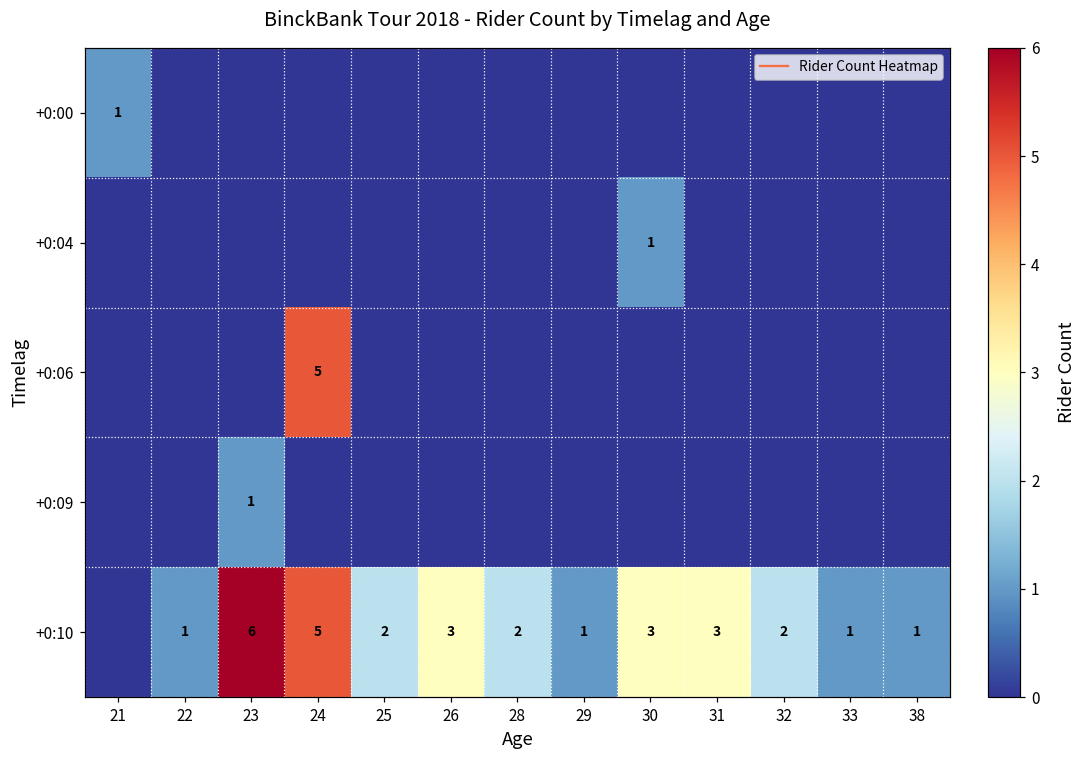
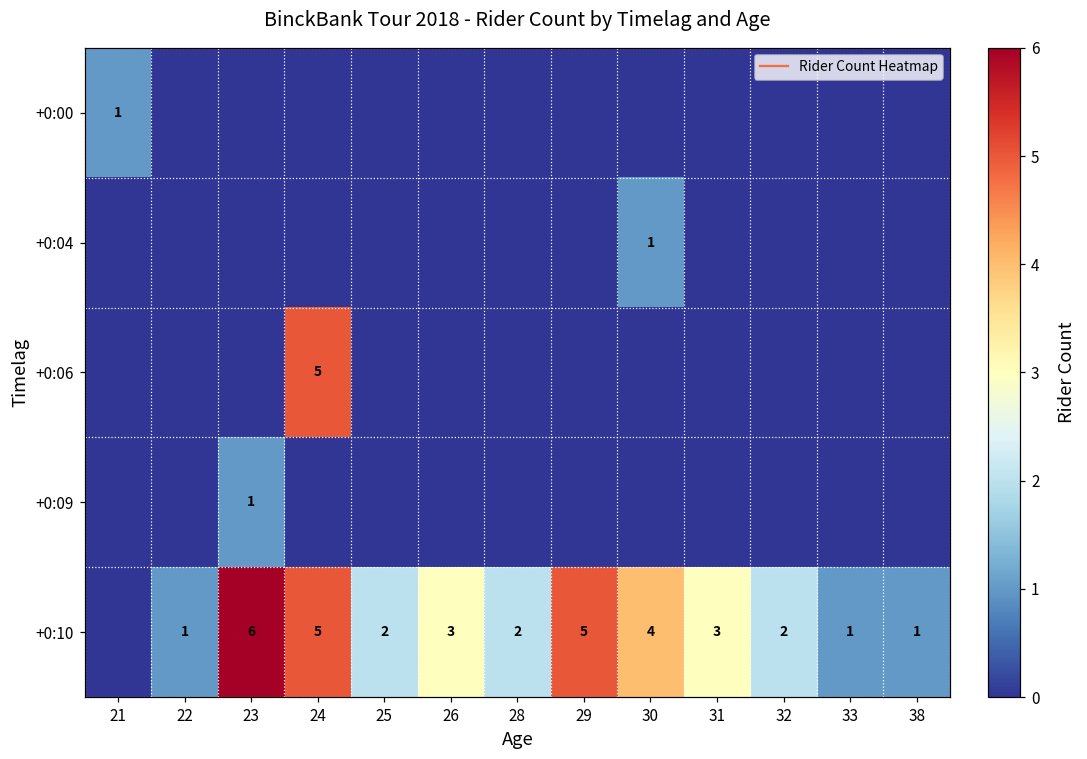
  {
    "+0:00": {
      "21": 1
    },
    "+0:04": {
      "30": 1
    },
    "+0:06": {
      "24": 5
    },
    "+0:09": {
      "23": 1
    },
    "+0:10": {
      "22": 1,
      "23": 6,
      "24": 5,
      "25": 2,
      "26": 3,
      "28": 2,
-     "29": 1,
-     "30": 3,
+     "29": 5,
+     "30": 4,
      "31": 3,
      "32": 2,
      "33": 1,
      "38": 1
    }
  }
